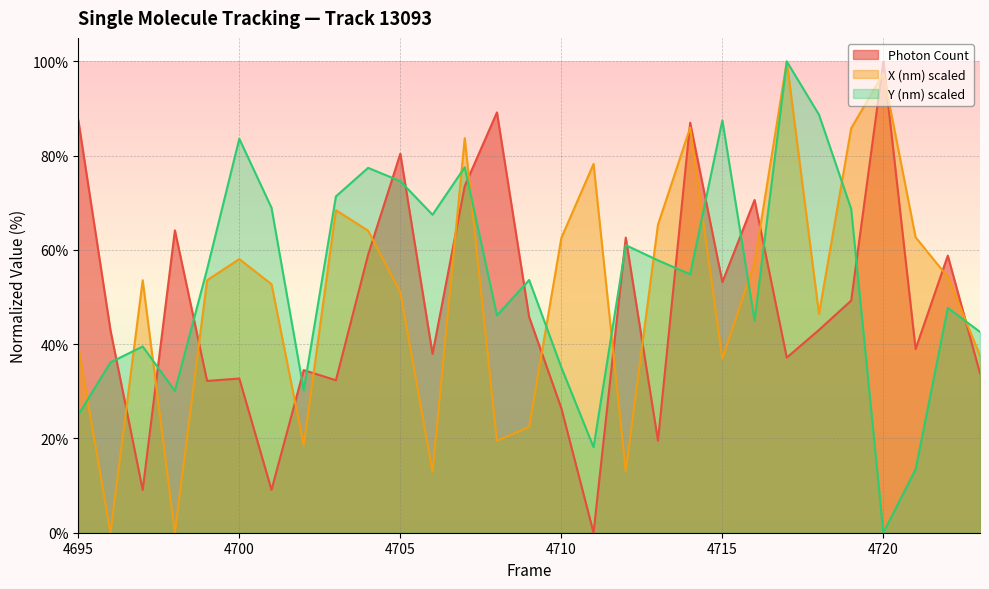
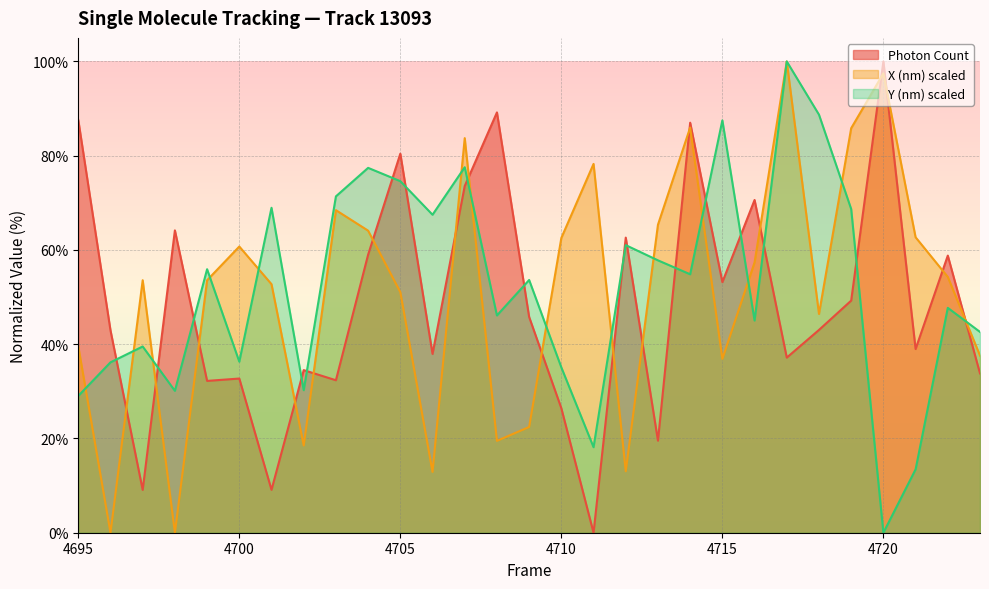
  {
    "Photon Count": {
      "4695": "88%",
      "4700": "33%",
      "4705": "80%",
      "4710": "26%",
      "4715": "53%"
    },
    "X (nm) scaled": {
      "4695": "40%",
-     "4700": "58%",
+     "4700": "61%",
      "4705": "51%",
      "4710": "63%",
      "4715": "37%"
    },
    "Y (nm) scaled": {
-     "4695": "25%",
-     "4700": "84%",
+     "4695": "29%",
+     "4700": "36%",
      "4705": "75%",
      "4710": "35%",
      "4715": "87%",
      "4720": "0%"
    }
  }
